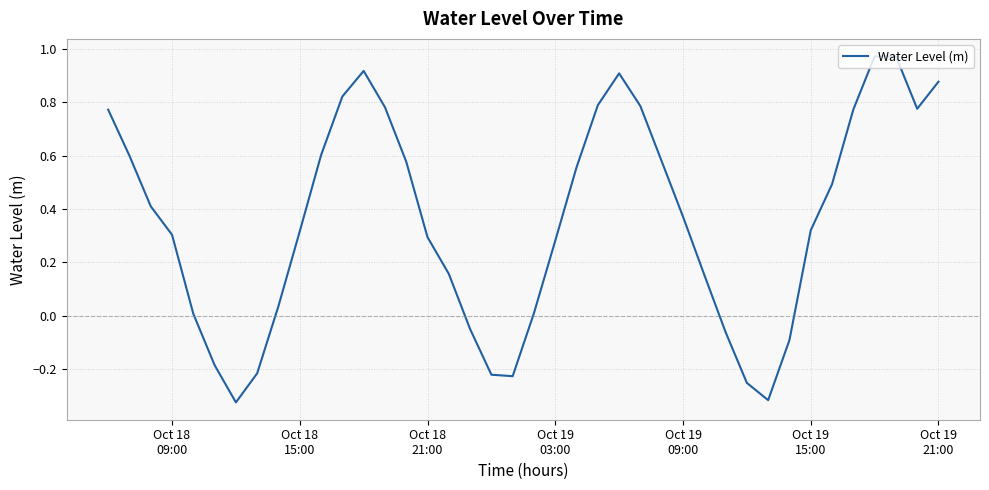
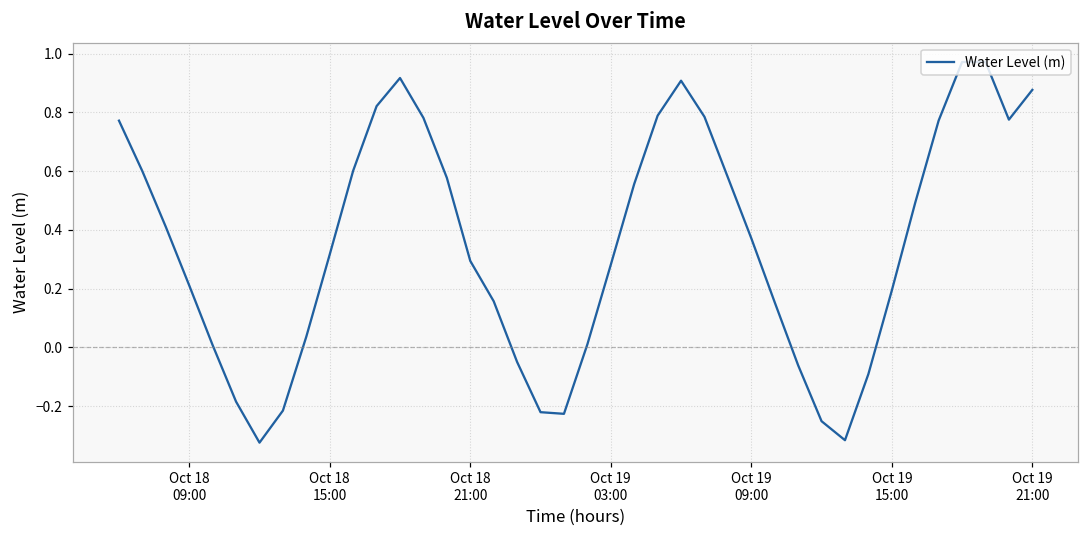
  {
-   "Oct 18 09:00": 0.30,
+   "Oct 18 09:00": 0.21,
    "Oct 18 15:00": 0.32,
    "Oct 18 21:00": 0.29,
    "Oct 19 03:00": 0.28,
    "Oct 19 09:00": 0.37,
-   "Oct 19 15:00": 0.32,
+   "Oct 19 15:00": 0.19,
    "Oct 19 21:00": 0.88
  }
